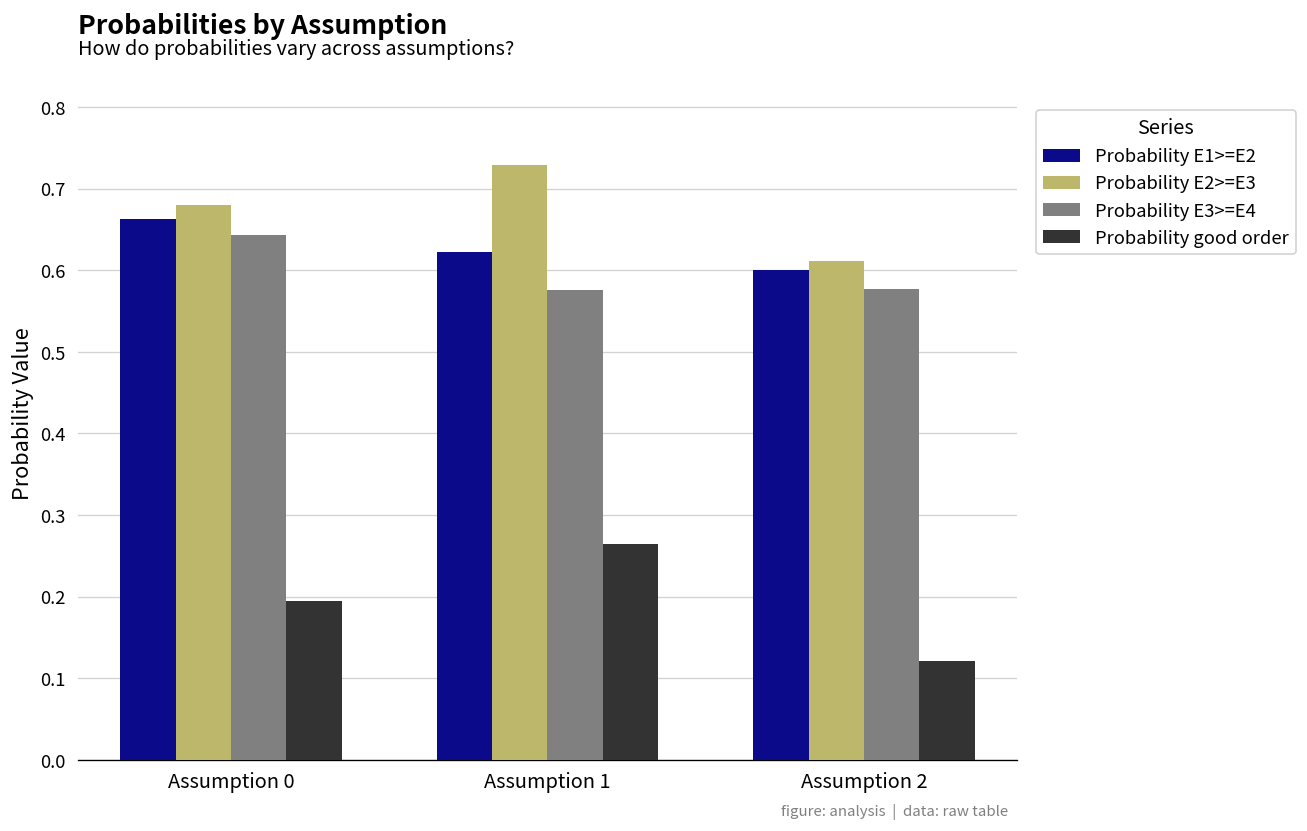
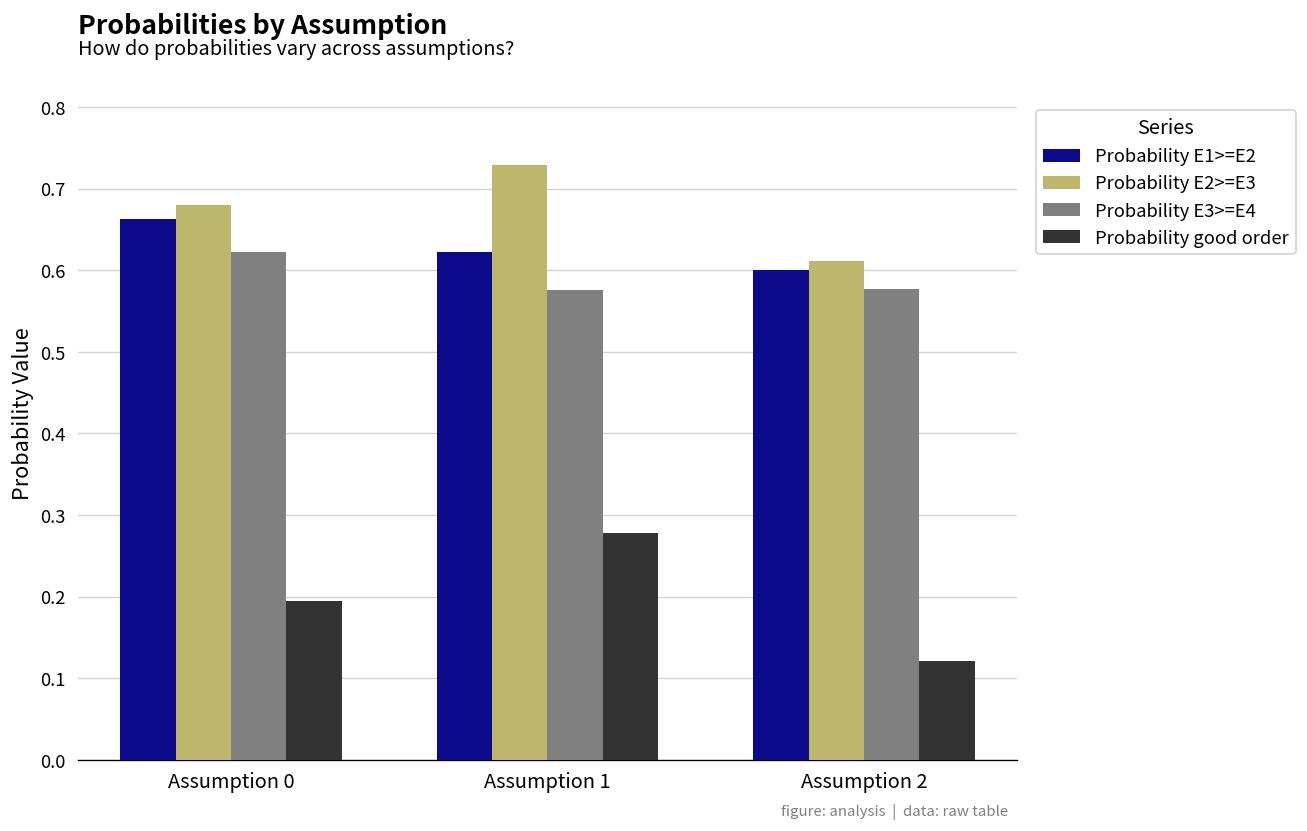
  {
    "Probability E1>=E2": {
      "Assumption 0": 0.66,
      "Assumption 1": 0.62,
      "Assumption 2": 0.60
    },
    "Probability E2>=E3": {
      "Assumption 0": 0.68,
      "Assumption 1": 0.73,
      "Assumption 2": 0.61
    },
    "Probability E3>=E4": {
-     "Assumption 0": 0.64,
+     "Assumption 0": 0.62,
      "Assumption 1": 0.58,
      "Assumption 2": 0.58
    },
    "Probability good order": {
      "Assumption 0": 0.19,
-     "Assumption 1": 0.26,
+     "Assumption 1": 0.28,
      "Assumption 2": 0.12
    }
  }
